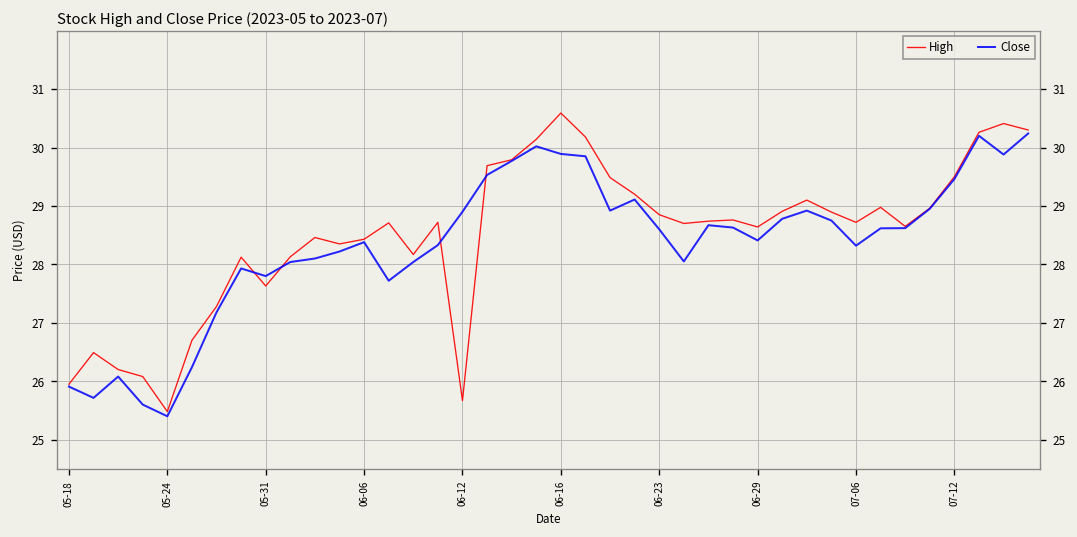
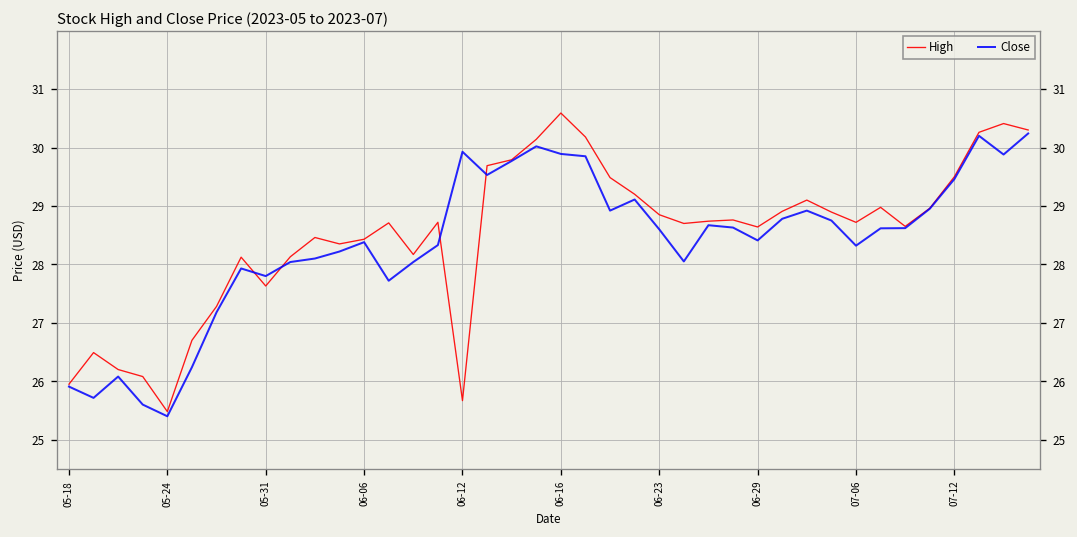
  {
    "High": {
      "05-24": 25.5,
      "05-31": 27.6,
      "06-12": 25.7,
      "06-16": 30.6,
      "06-23": 28.9,
      "06-29": 28.6,
      "07-06": 28.7
    },
    "Close": {
      "05-24": 25.4,
      "05-31": 27.8,
-     "06-12": 28.9,
+     "06-12": 29.9,
      "06-16": 29.9,
      "06-23": 28.6,
      "06-29": 28.4,
      "07-06": 28.3
    }
  }
